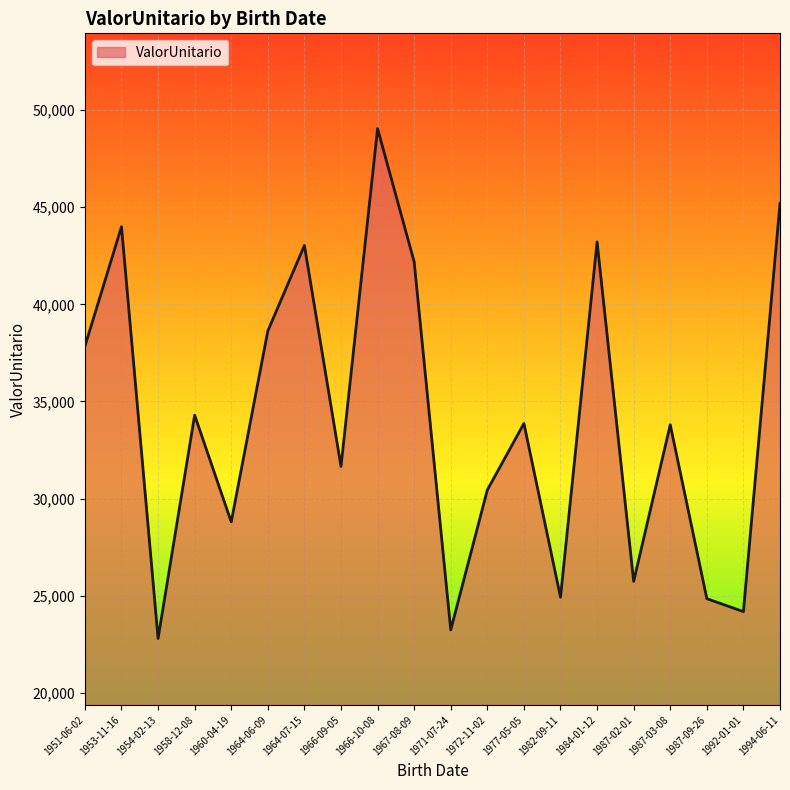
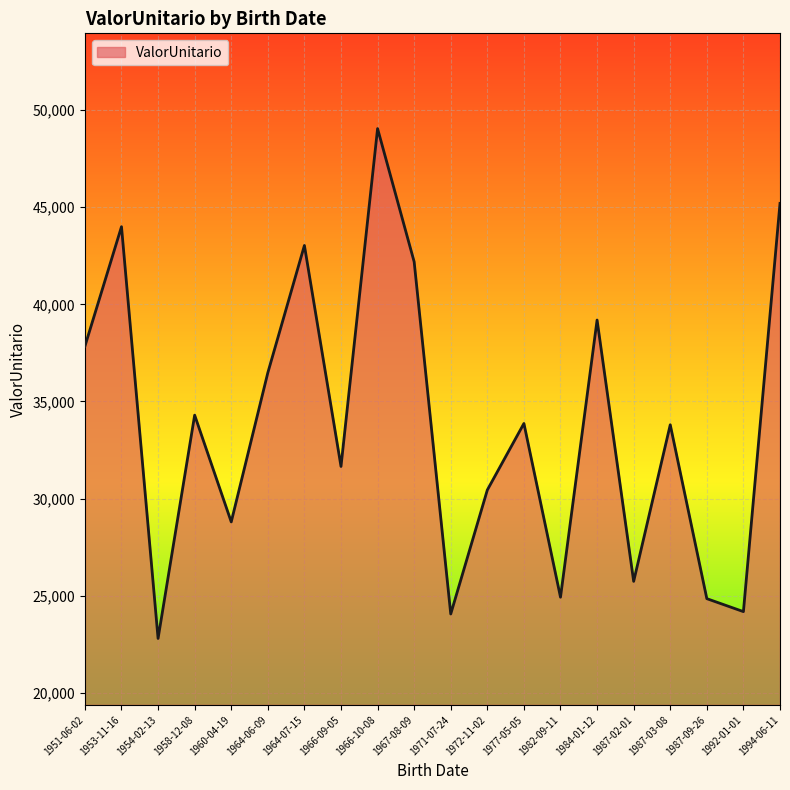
  {
    "1951-06-02": "37,800",
    "1953-11-16": "44,000",
    "1954-02-13": "22,800",
    "1958-12-08": "34,300",
    "1960-04-19": "28,800",
-   "1964-06-09": "38,600",
+   "1964-06-09": "36,500",
    "1964-07-15": "43,000",
    "1966-09-05": "31,700",
    "1966-10-08": "49,000",
    "1967-08-09": "42,200",
-   "1971-07-24": "23,200",
+   "1971-07-24": "24,100",
    "1972-11-02": "30,400",
    "1977-05-05": "33,900",
    "1982-09-11": "24,900",
-   "1984-01-12": "43,200",
+   "1984-01-12": "39,200",
    "1987-02-01": "25,700",
    "1987-03-08": "33,800",
    "1987-09-26": "24,800",
    "1992-01-01": "24,200",
    "1994-06-11": "45,200"
  }
